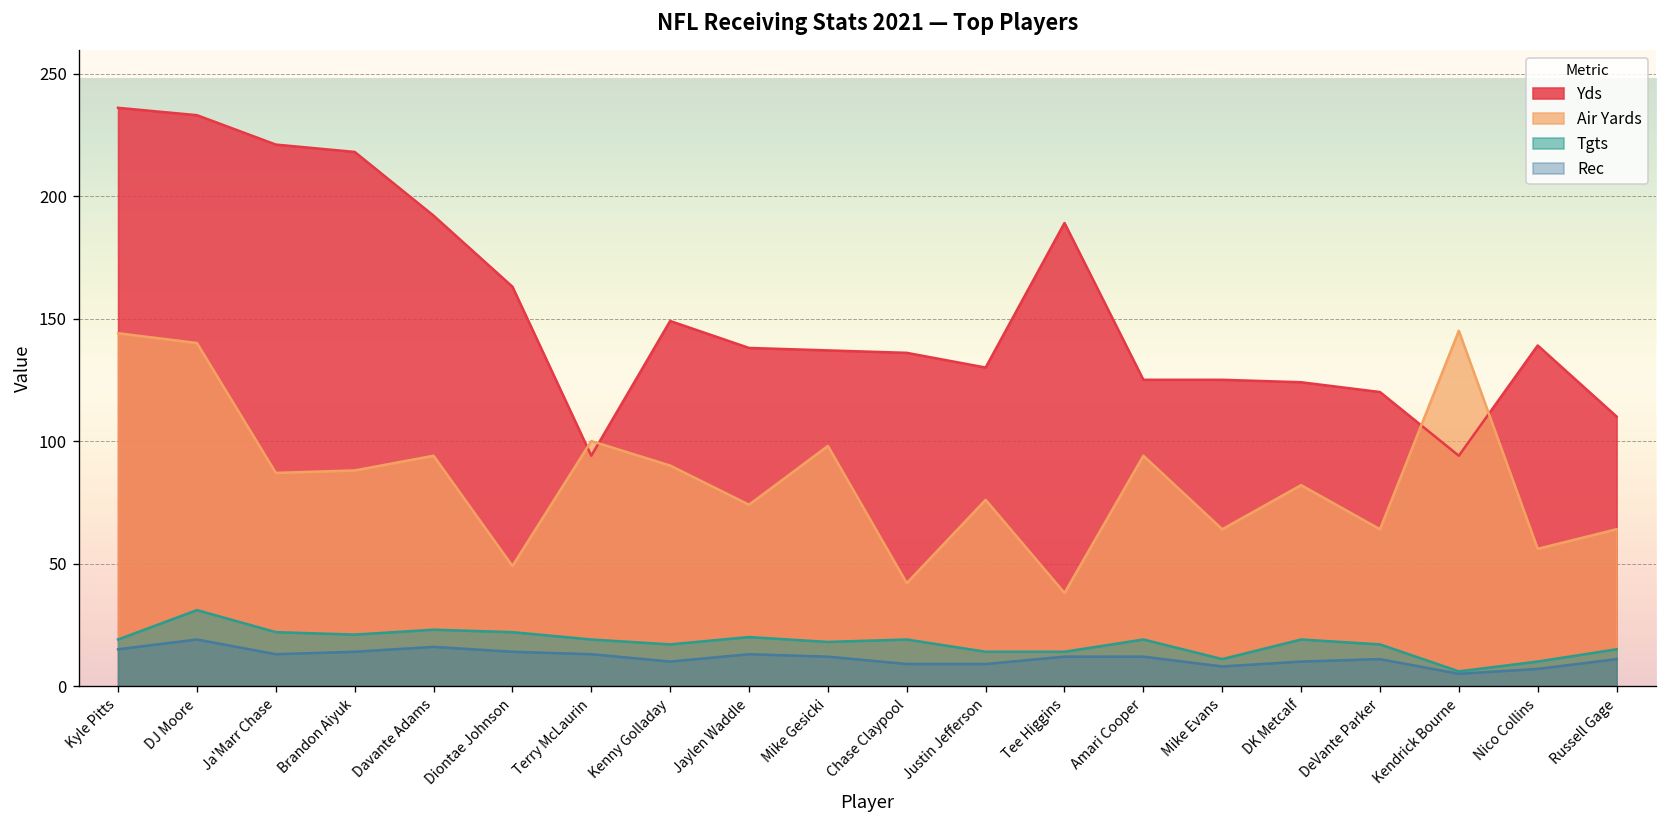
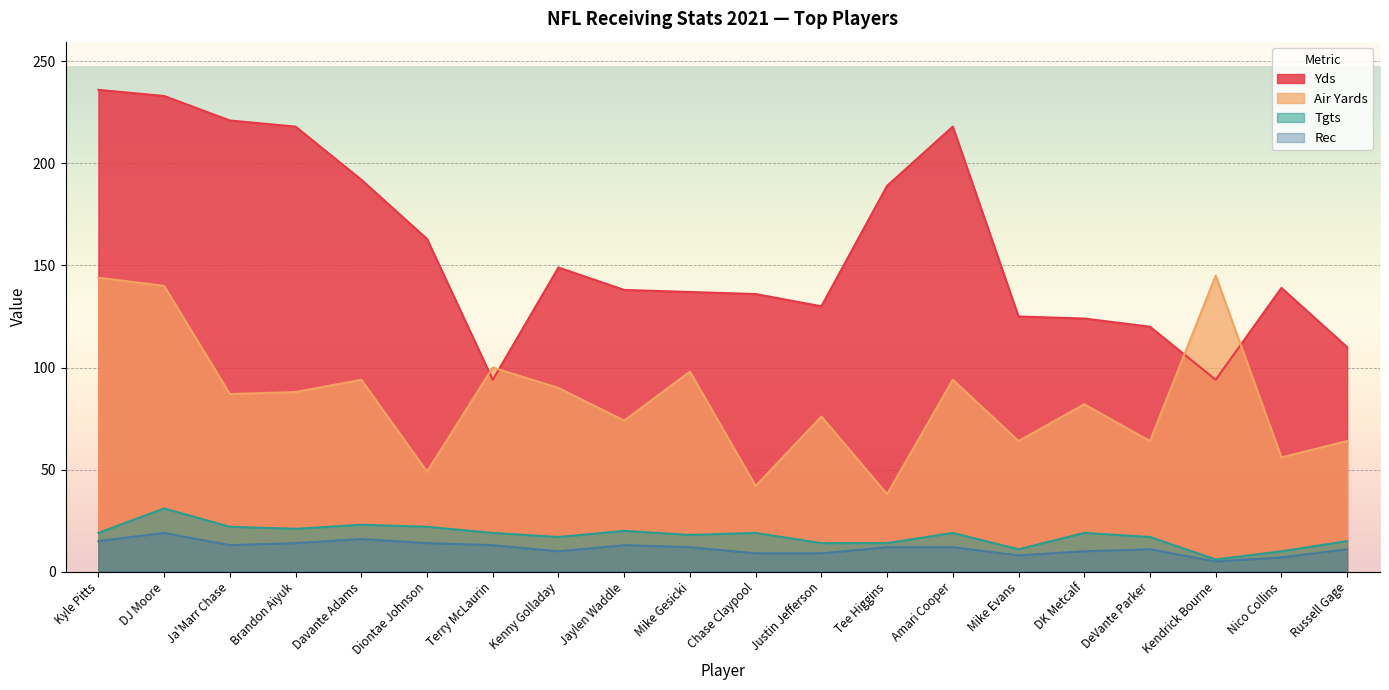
  {
    "Yds": {
      "Kyle Pitts": 236,
      "DJ Moore": 233,
      "Ja'Marr Chase": 221,
      "Brandon Aiyuk": 218,
      "Davante Adams": 192,
      "Diontae Johnson": 163,
      "Terry McLaurin": 94,
      "Kenny Golladay": 149,
      "Jaylen Waddle": 138,
      "Mike Gesicki": 137,
      "Chase Claypool": 136,
      "Justin Jefferson": 130,
      "Tee Higgins": 189,
-     "Amari Cooper": 125,
+     "Amari Cooper": 218,
      "Mike Evans": 125,
      "DK Metcalf": 124,
      "DeVante Parker": 120,
      "Kendrick Bourne": 94,
      "Nico Collins": 139,
      "Russell Gage": 110
    },
    "Air Yards": {
      "Kyle Pitts": 144,
      "DJ Moore": 140,
      "Ja'Marr Chase": 87,
      "Brandon Aiyuk": 88,
      "Davante Adams": 94,
      "Diontae Johnson": 49,
      "Terry McLaurin": 100,
      "Kenny Golladay": 90,
      "Jaylen Waddle": 74,
      "Mike Gesicki": 98,
      "Chase Claypool": 42,
      "Justin Jefferson": 76,
      "Tee Higgins": 38,
      "Amari Cooper": 94,
      "Mike Evans": 64,
      "DK Metcalf": 82,
      "DeVante Parker": 64,
      "Kendrick Bourne": 145,
      "Nico Collins": 56,
      "Russell Gage": 64
    }
  }
